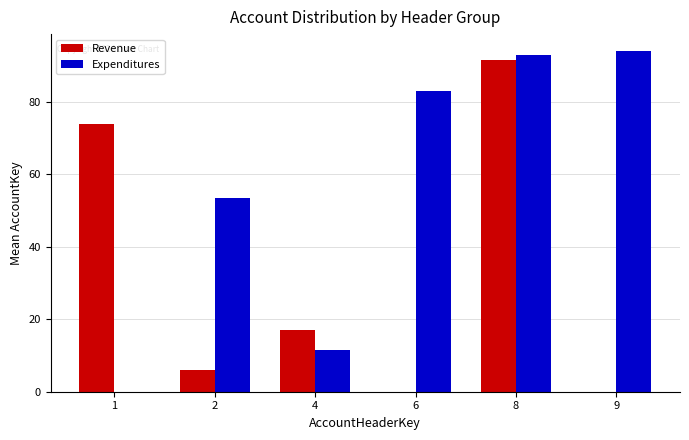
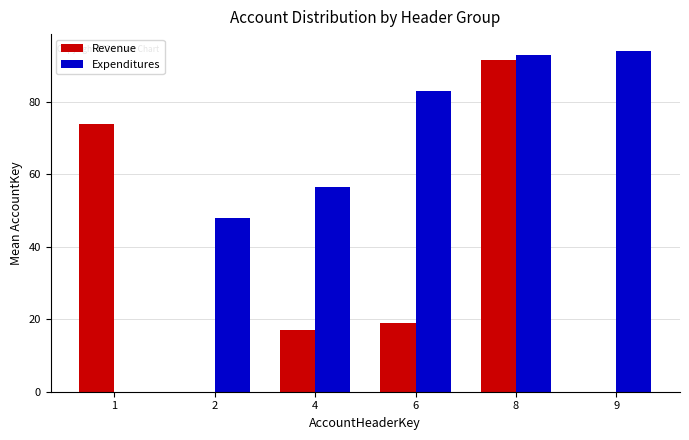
  {
    "Revenue": {
      "1": 74,
-     "2": 6,
+     "2": 0,
      "4": 17,
-     "6": 0,
+     "6": 19,
      "8": 92,
      "9": 0
    },
    "Expenditures": {
      "1": 0,
-     "2": 54,
-     "4": 12,
+     "2": 48,
+     "4": 57,
      "6": 83,
      "8": 93,
      "9": 94
    }
  }
